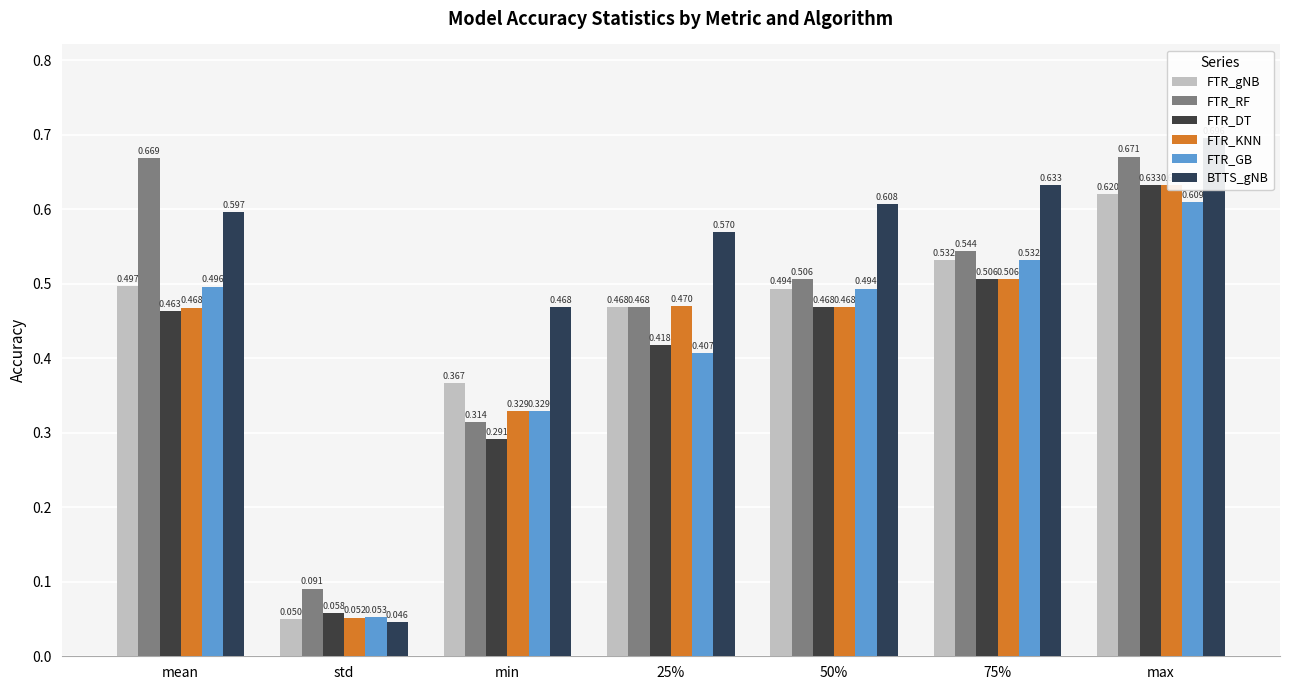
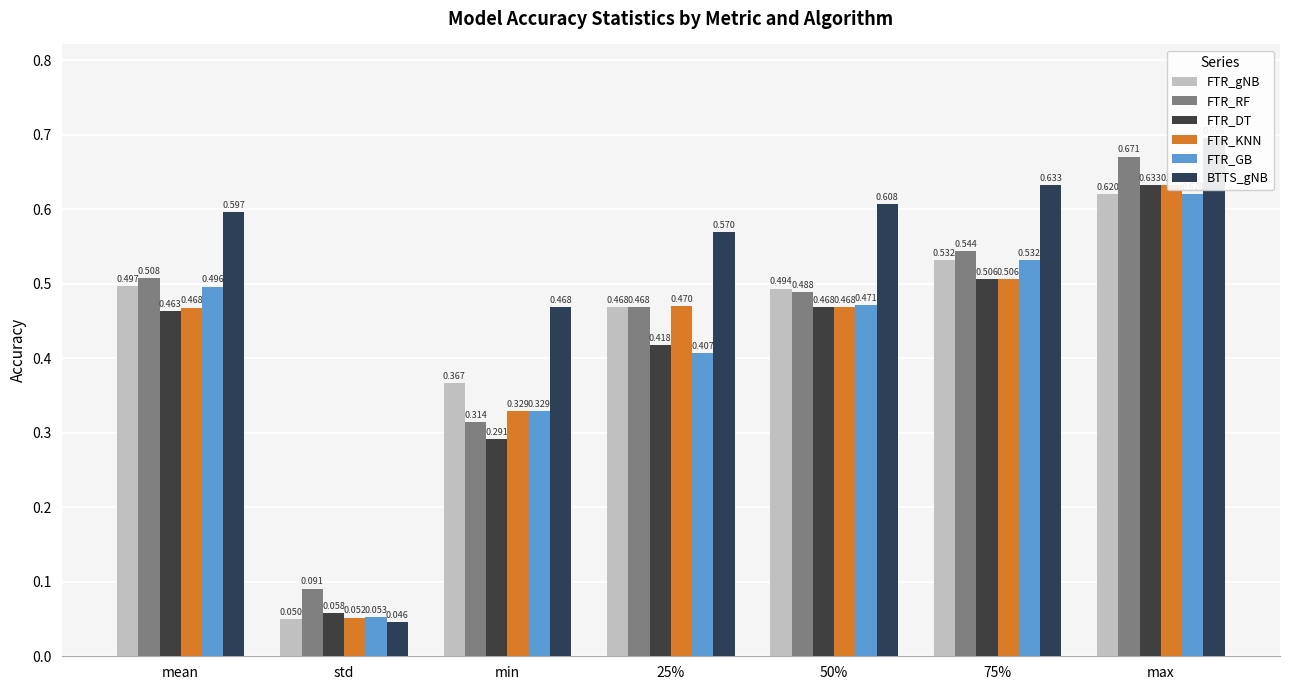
  {
    "FTR_gNB": {
      "mean": 0.497,
      "std": 0.050,
      "min": 0.367,
      "25%": 0.468,
      "50%": 0.494,
      "75%": 0.532,
      "max": 0.620
    },
    "FTR_RF": {
-     "mean": 0.669,
+     "mean": 0.508,
      "std": 0.091,
      "min": 0.314,
      "25%": 0.468,
-     "50%": 0.506,
+     "50%": 0.488,
      "75%": 0.544,
      "max": 0.671
    },
    "FTR_KNN": {
      "mean": 0.468,
      "std": 0.052,
      "min": 0.329,
      "25%": 0.470,
      "50%": 0.468,
      "75%": 0.506
    },
    "FTR_GB": {
      "mean": 0.496,
      "std": 0.053,
      "min": 0.329,
      "25%": 0.407,
-     "50%": 0.494,
+     "50%": 0.471,
      "75%": 0.532,
-     "max": 0.61
+     "max": 0.62
    }
  }
